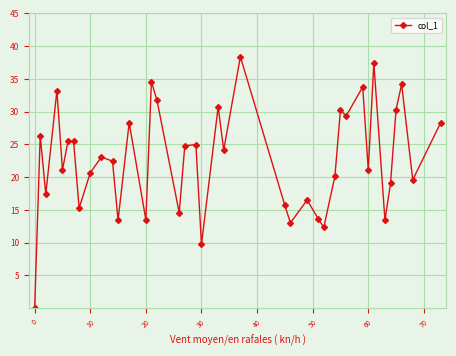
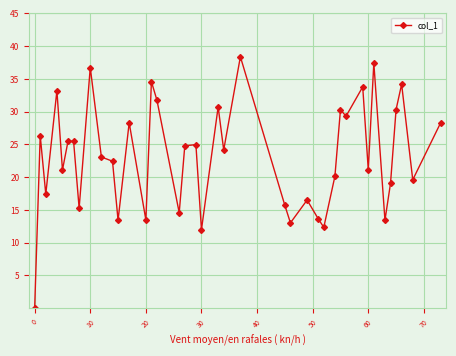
  {
    "0": 0,
-   "10": 21,
+   "10": 37,
    "20": 13,
-   "30": 10,
+   "30": 12,
    "60": 21
  }
